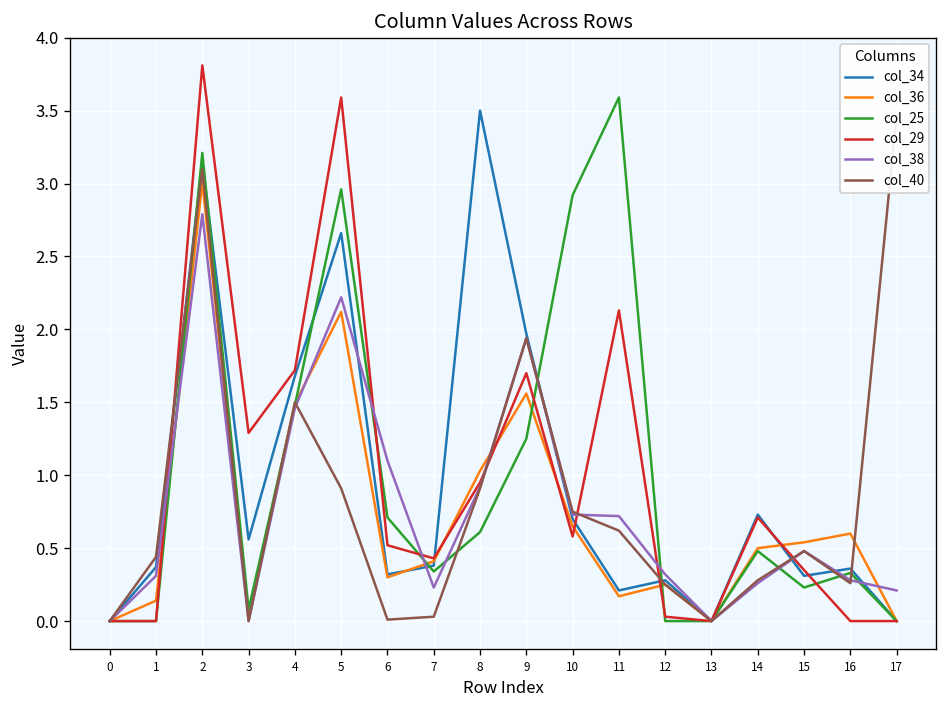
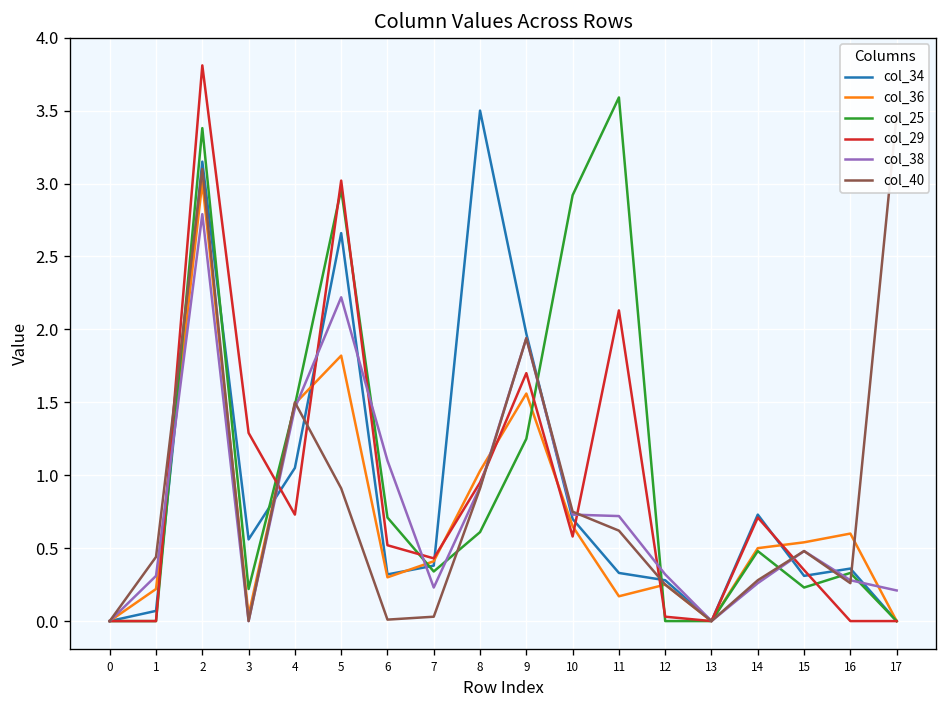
  {
    "col_34": {
-     "1": 0.37,
+     "1": 0.07,
      "2": 3.15,
      "3": 0.56,
-     "4": 1.68,
+     "4": 1.05,
      "5": 2.66,
      "7": 0.38,
      "8": 3.50,
      "9": 1.97,
      "10": 0.70,
-     "11": 0.21,
+     "11": 0.33,
      "12": 0.28,
      "15": 0.31,
      "16": 0.36
    },
    "col_36": {
-     "1": 0.14,
+     "1": 0.22,
      "2": 3.01,
      "3": 0.04,
-     "5": 2.12,
+     "5": 1.82,
      "8": 1.03,
      "9": 1.56,
      "10": 0.65,
      "11": 0.17,
      "15": 0.54,
      "16": 0.60
    },
    "col_25": {
-     "2": 3.21,
-     "3": 0.08,
+     "2": 3.38,
+     "3": 0.22,
      "5": 2.96,
      "6": 0.71,
      "7": 0.34,
      "8": 0.61,
      "9": 1.25,
      "10": 2.92,
      "11": 3.59,
      "12": 0.00,
      "15": 0.23,
      "16": 0.33
    },
    "col_29": {
      "2": 3.81,
      "3": 1.29,
-     "4": 1.72,
-     "5": 3.59,
+     "4": 0.73,
+     "5": 3.02,
      "6": 0.52,
      "8": 0.95,
      "9": 1.70,
      "10": 0.58,
      "11": 2.13,
      "12": 0.03,
      "15": 0.35,
      "16": 0.00
    },
    "col_38": {
      "1": 0.31,
      "2": 2.79,
      "5": 2.22,
      "6": 1.10,
      "7": 0.23,
      "11": 0.72,
      "12": 0.32,
      "17": 0.21
    },
    "col_40": {
      "1": 0.44,
      "2": 3.10,
      "5": 0.91,
      "6": 0.01,
      "7": 0.03,
      "11": 0.62
    }
  }
